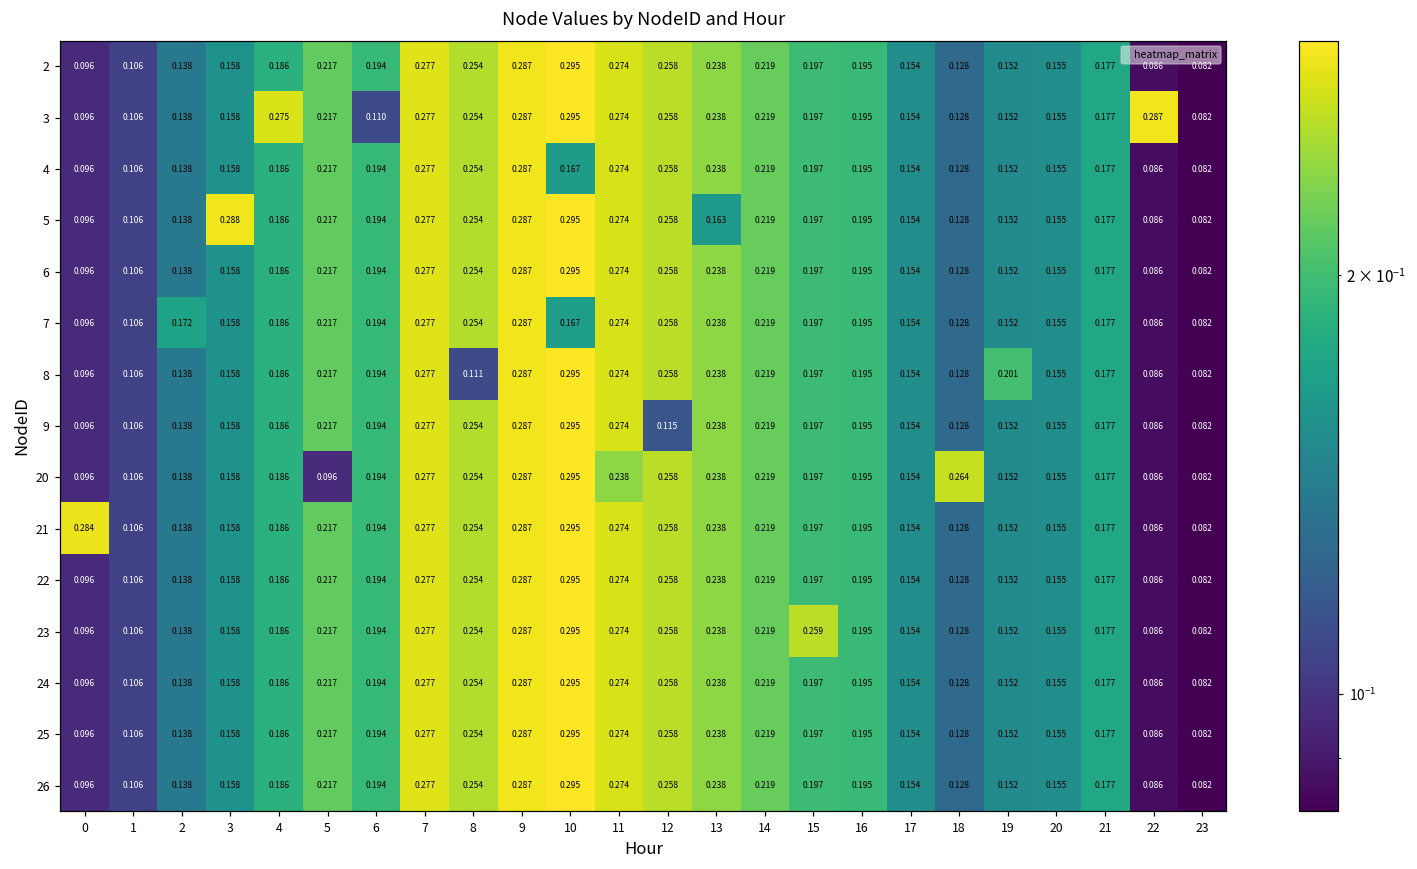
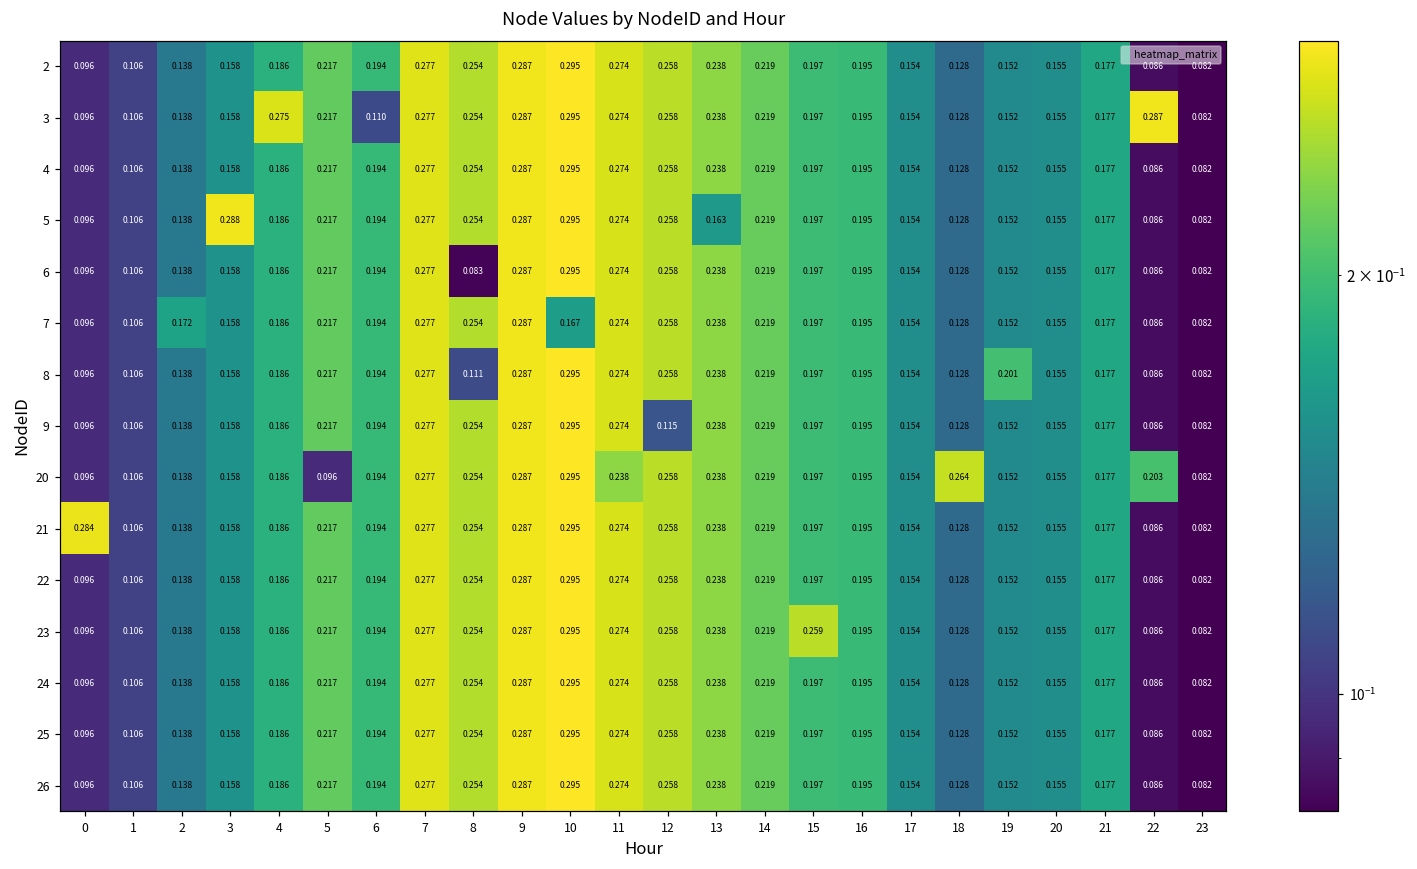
  {
    "4": {
      "0": 0.096,
      "1": 0.106,
      "2": 0.138,
      "3": 0.158,
      "4": 0.186,
      "5": 0.217,
      "6": 0.194,
      "7": 0.277,
      "8": 0.254,
      "9": 0.287,
-     "10": 0.167,
+     "10": 0.295,
      "11": 0.274,
      "12": 0.258,
      "13": 0.238,
      "14": 0.219,
      "15": 0.197,
      "16": 0.195,
      "17": 0.154,
      "18": 0.128,
      "19": 0.152,
      "20": 0.155,
      "21": 0.177,
      "22": 0.086,
      "23": 0.082
    },
    "6": {
      "0": 0.096,
      "1": 0.106,
      "2": 0.138,
      "3": 0.158,
      "4": 0.186,
      "5": 0.217,
      "6": 0.194,
      "7": 0.277,
-     "8": 0.254,
+     "8": 0.083,
      "9": 0.287,
      "10": 0.295,
      "11": 0.274,
      "12": 0.258,
      "13": 0.238,
      "14": 0.219,
      "15": 0.197,
      "16": 0.195,
      "17": 0.154,
      "18": 0.128,
      "19": 0.152,
      "20": 0.155,
      "21": 0.177,
      "22": 0.086,
      "23": 0.082
    },
    "20": {
      "0": 0.096,
      "1": 0.106,
      "2": 0.138,
      "3": 0.158,
      "4": 0.186,
      "5": 0.096,
      "6": 0.194,
      "7": 0.277,
      "8": 0.254,
      "9": 0.287,
      "10": 0.295,
      "11": 0.238,
      "12": 0.258,
      "13": 0.238,
      "14": 0.219,
      "15": 0.197,
      "16": 0.195,
      "17": 0.154,
      "18": 0.264,
      "19": 0.152,
      "20": 0.155,
      "21": 0.177,
-     "22": 0.086,
+     "22": 0.203,
      "23": 0.082
    }
  }
